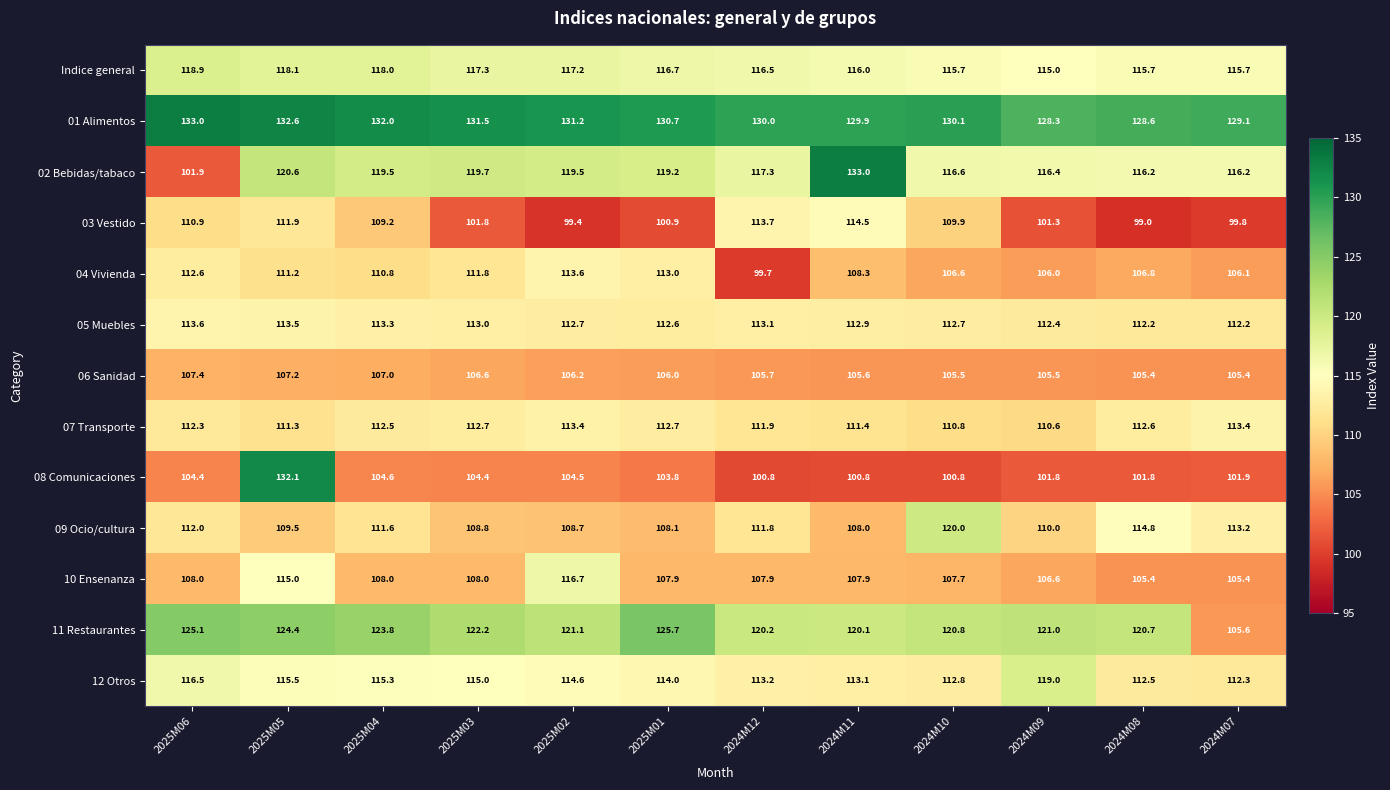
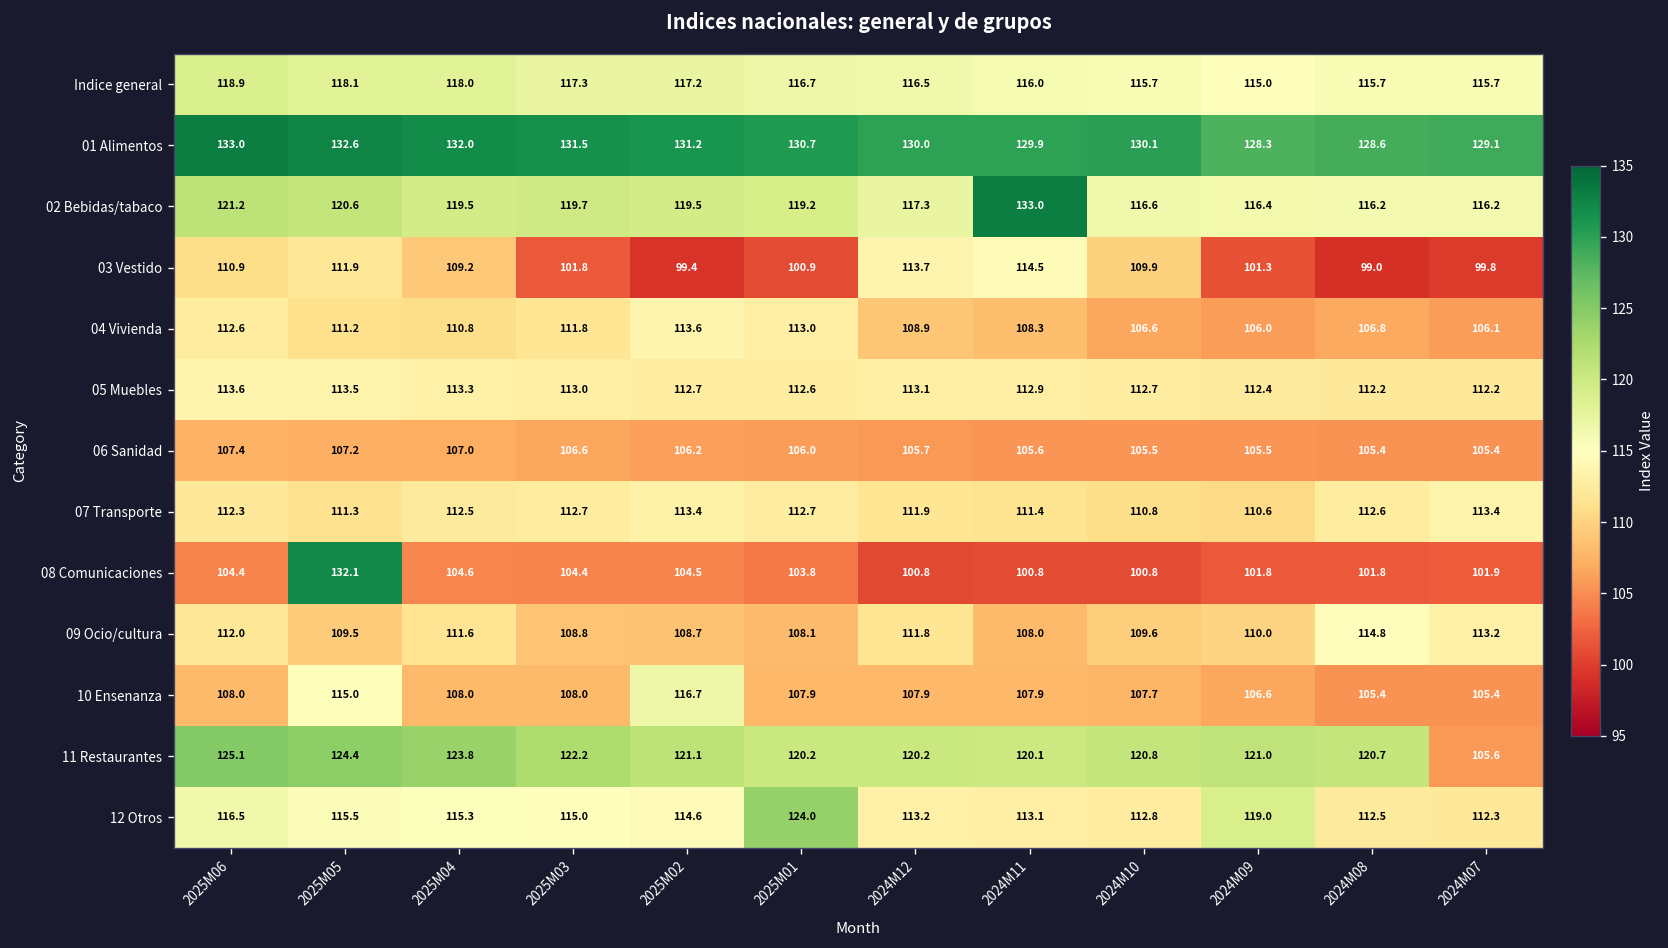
  {
    "Indice general": {
      "2025M06": 118.9,
      "2025M05": 118.1,
      "2025M04": 118.0,
      "2025M03": 117.3,
      "2025M02": 117.2,
      "2025M01": 116.7,
      "2024M12": 116.5,
      "2024M11": 116.0,
      "2024M10": 115.7,
      "2024M09": 115.0,
      "2024M08": 115.7,
      "2024M07": 115.7
    },
    "01 Alimentos": {
      "2025M06": 133.0,
      "2025M05": 132.6,
      "2025M04": 132.0,
      "2025M03": 131.5,
      "2025M02": 131.2,
      "2025M01": 130.7,
      "2024M12": 130.0,
      "2024M11": 129.9,
      "2024M10": 130.1,
      "2024M09": 128.3,
      "2024M08": 128.6,
      "2024M07": 129.1
    },
    "02 Bebidas/tabaco": {
-     "2025M06": 101.9,
+     "2025M06": 121.2,
      "2025M05": 120.6,
      "2025M04": 119.5,
      "2025M03": 119.7,
      "2025M02": 119.5,
      "2025M01": 119.2,
      "2024M12": 117.3,
      "2024M11": 133.0,
      "2024M10": 116.6,
      "2024M09": 116.4,
      "2024M08": 116.2,
      "2024M07": 116.2
    },
    "03 Vestido": {
      "2025M06": 110.9,
      "2025M05": 111.9,
      "2025M04": 109.2,
      "2025M03": 101.8,
      "2025M02": 99.4,
      "2025M01": 100.9,
      "2024M12": 113.7,
      "2024M11": 114.5,
      "2024M10": 109.9,
      "2024M09": 101.3,
      "2024M08": 99.0,
      "2024M07": 99.8
    },
    "04 Vivienda": {
      "2025M06": 112.6,
      "2025M05": 111.2,
      "2025M04": 110.8,
      "2025M03": 111.8,
      "2025M02": 113.6,
      "2025M01": 113.0,
-     "2024M12": 99.7,
+     "2024M12": 108.9,
      "2024M11": 108.3,
      "2024M10": 106.6,
      "2024M09": 106.0,
      "2024M08": 106.8,
      "2024M07": 106.1
    },
    "05 Muebles": {
      "2025M06": 113.6,
      "2025M05": 113.5,
      "2025M04": 113.3,
      "2025M03": 113.0,
      "2025M02": 112.7,
      "2025M01": 112.6,
      "2024M12": 113.1,
      "2024M11": 112.9,
      "2024M10": 112.7,
      "2024M09": 112.4,
      "2024M08": 112.2,
      "2024M07": 112.2
    },
    "06 Sanidad": {
      "2025M06": 107.4,
      "2025M05": 107.2,
      "2025M04": 107.0,
      "2025M03": 106.6,
      "2025M02": 106.2,
      "2025M01": 106.0,
      "2024M12": 105.7,
      "2024M11": 105.6,
      "2024M10": 105.5,
      "2024M09": 105.5,
      "2024M08": 105.4,
      "2024M07": 105.4
    },
    "07 Transporte": {
      "2025M06": 112.3,
      "2025M05": 111.3,
      "2025M04": 112.5,
      "2025M03": 112.7,
      "2025M02": 113.4,
      "2025M01": 112.7,
      "2024M12": 111.9,
      "2024M11": 111.4,
      "2024M10": 110.8,
      "2024M09": 110.6,
      "2024M08": 112.6,
      "2024M07": 113.4
    },
    "08 Comunicaciones": {
      "2025M06": 104.4,
      "2025M05": 132.1,
      "2025M04": 104.6,
      "2025M03": 104.4,
      "2025M02": 104.5,
      "2025M01": 103.8,
      "2024M12": 100.8,
      "2024M11": 100.8,
      "2024M10": 100.8,
      "2024M09": 101.8,
      "2024M08": 101.8,
      "2024M07": 101.9
    },
    "09 Ocio/cultura": {
      "2025M06": 112.0,
      "2025M05": 109.5,
      "2025M04": 111.6,
      "2025M03": 108.8,
      "2025M02": 108.7,
      "2025M01": 108.1,
      "2024M12": 111.8,
      "2024M11": 108.0,
-     "2024M10": 120.0,
+     "2024M10": 109.6,
      "2024M09": 110.0,
      "2024M08": 114.8,
      "2024M07": 113.2
    },
    "10 Ensenanza": {
      "2025M06": 108.0,
      "2025M05": 115.0,
      "2025M04": 108.0,
      "2025M03": 108.0,
      "2025M02": 116.7,
      "2025M01": 107.9,
      "2024M12": 107.9,
      "2024M11": 107.9,
      "2024M10": 107.7,
      "2024M09": 106.6,
      "2024M08": 105.4,
      "2024M07": 105.4
    },
    "11 Restaurantes": {
      "2025M06": 125.1,
      "2025M05": 124.4,
      "2025M04": 123.8,
      "2025M03": 122.2,
      "2025M02": 121.1,
-     "2025M01": 125.7,
+     "2025M01": 120.2,
      "2024M12": 120.2,
      "2024M11": 120.1,
      "2024M10": 120.8,
      "2024M09": 121.0,
      "2024M08": 120.7,
      "2024M07": 105.6
    },
    "12 Otros": {
      "2025M06": 116.5,
      "2025M05": 115.5,
      "2025M04": 115.3,
      "2025M03": 115.0,
      "2025M02": 114.6,
-     "2025M01": 114.0,
+     "2025M01": 124.0,
      "2024M12": 113.2,
      "2024M11": 113.1,
      "2024M10": 112.8,
      "2024M09": 119.0,
      "2024M08": 112.5,
      "2024M07": 112.3
    }
  }
